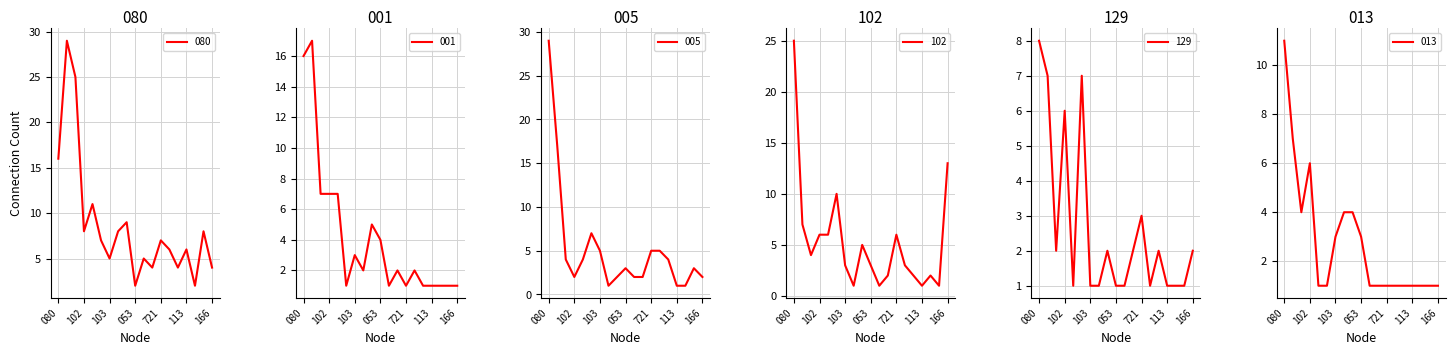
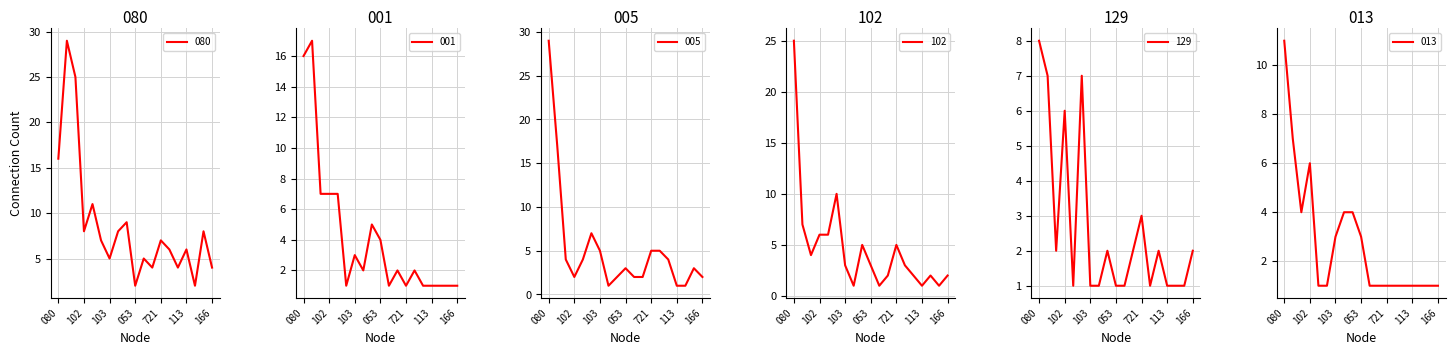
  {
    "080": {
      "080": 16,
      "102": 8,
      "103": 5,
      "053": 2,
      "721": 7,
      "113": 6,
      "166": 4
    },
    "001": {
      "080": 16.0,
      "102": 7.0,
      "103": 3.0,
      "053": 4.0,
      "721": 1.0,
      "113": 1.0,
      "166": 1.0
    },
    "005": {
      "080": 29,
      "102": 2,
      "103": 5,
      "053": 3,
      "721": 5,
      "113": 1,
      "166": 2
    },
    "102": {
      "080": 25,
      "102": 6,
      "103": 3,
      "053": 3,
-     "721": 6,
+     "721": 5,
      "113": 1,
-     "166": 13
+     "166": 2
    },
    "129": {
      "080": 8.0,
      "102": 6.0,
      "103": 1.0,
      "053": 1.0,
      "721": 3.0,
      "113": 1.0,
      "166": 2.0
    },
    "013": {
      "080": 11.0,
      "102": 6.0,
      "103": 3.0,
      "053": 3.0,
      "721": 1.0,
      "113": 1.0,
      "166": 1.0
    }
  }
